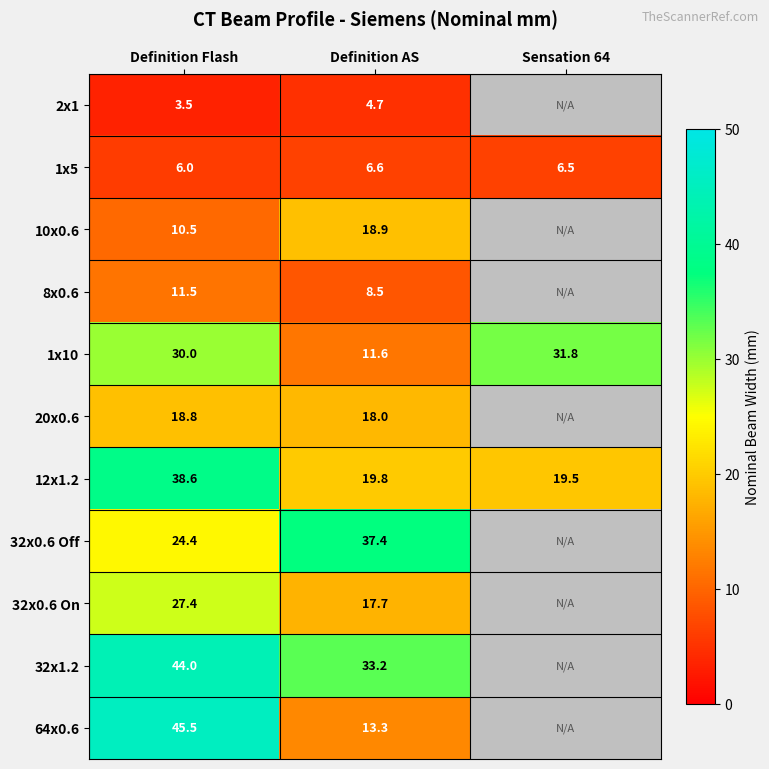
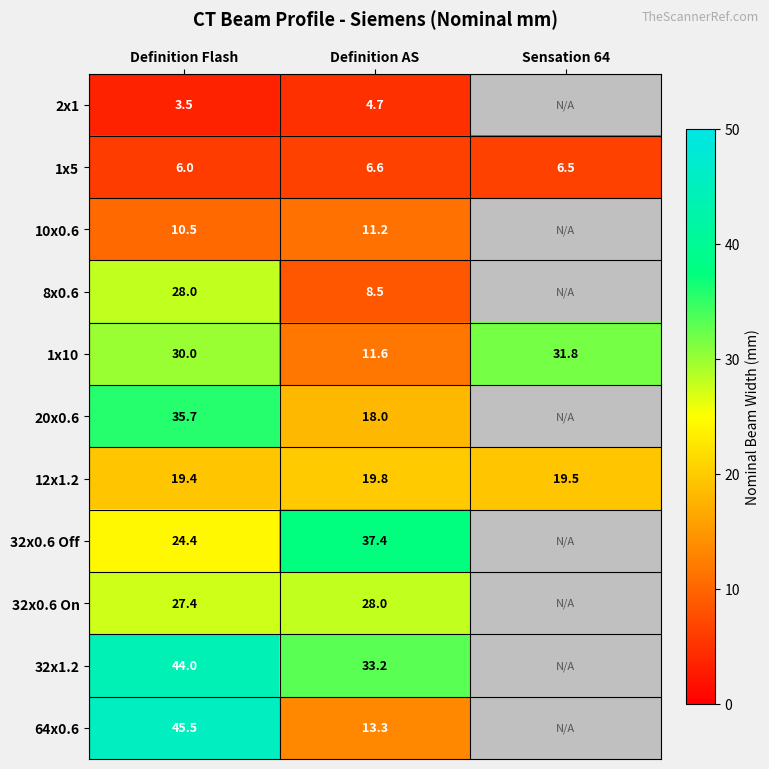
  {
    "2x1": {
      "Definition Flash": 3.5,
      "Definition AS": 4.7
    },
    "1x5": {
      "Definition Flash": 6.0,
      "Definition AS": 6.6,
      "Sensation 64": 6.5
    },
    "10x0.6": {
      "Definition Flash": 10.5,
-     "Definition AS": 18.9
+     "Definition AS": 11.2
    },
    "8x0.6": {
-     "Definition Flash": 11.5,
+     "Definition Flash": 28.0,
      "Definition AS": 8.5
    },
    "1x10": {
      "Definition Flash": 30.0,
      "Definition AS": 11.6,
      "Sensation 64": 31.8
    },
    "20x0.6": {
-     "Definition Flash": 18.8,
+     "Definition Flash": 35.7,
      "Definition AS": 18.0
    },
    "12x1.2": {
-     "Definition Flash": 38.6,
+     "Definition Flash": 19.4,
      "Definition AS": 19.8,
      "Sensation 64": 19.5
    },
    "32x0.6 Off": {
      "Definition Flash": 24.4,
      "Definition AS": 37.4
    },
    "32x0.6 On": {
      "Definition Flash": 27.4,
-     "Definition AS": 17.7
+     "Definition AS": 28.0
    },
    "32x1.2": {
      "Definition Flash": 44.0,
      "Definition AS": 33.2
    },
    "64x0.6": {
      "Definition Flash": 45.5,
      "Definition AS": 13.3
    }
  }
